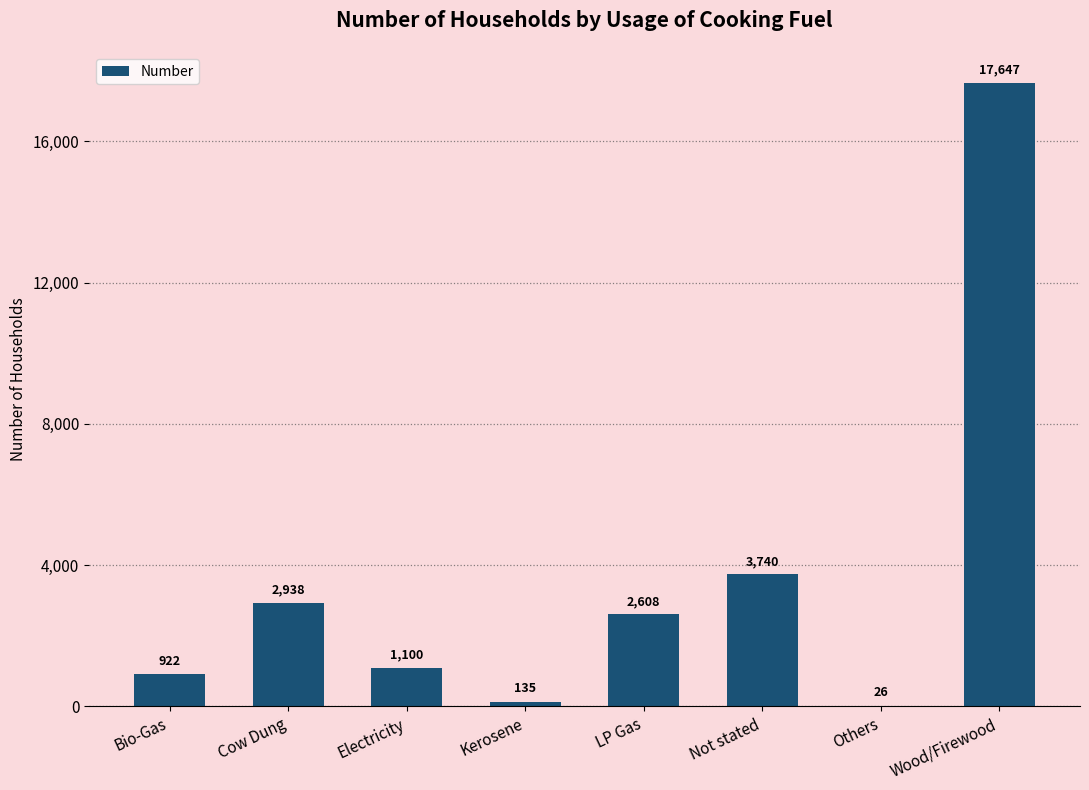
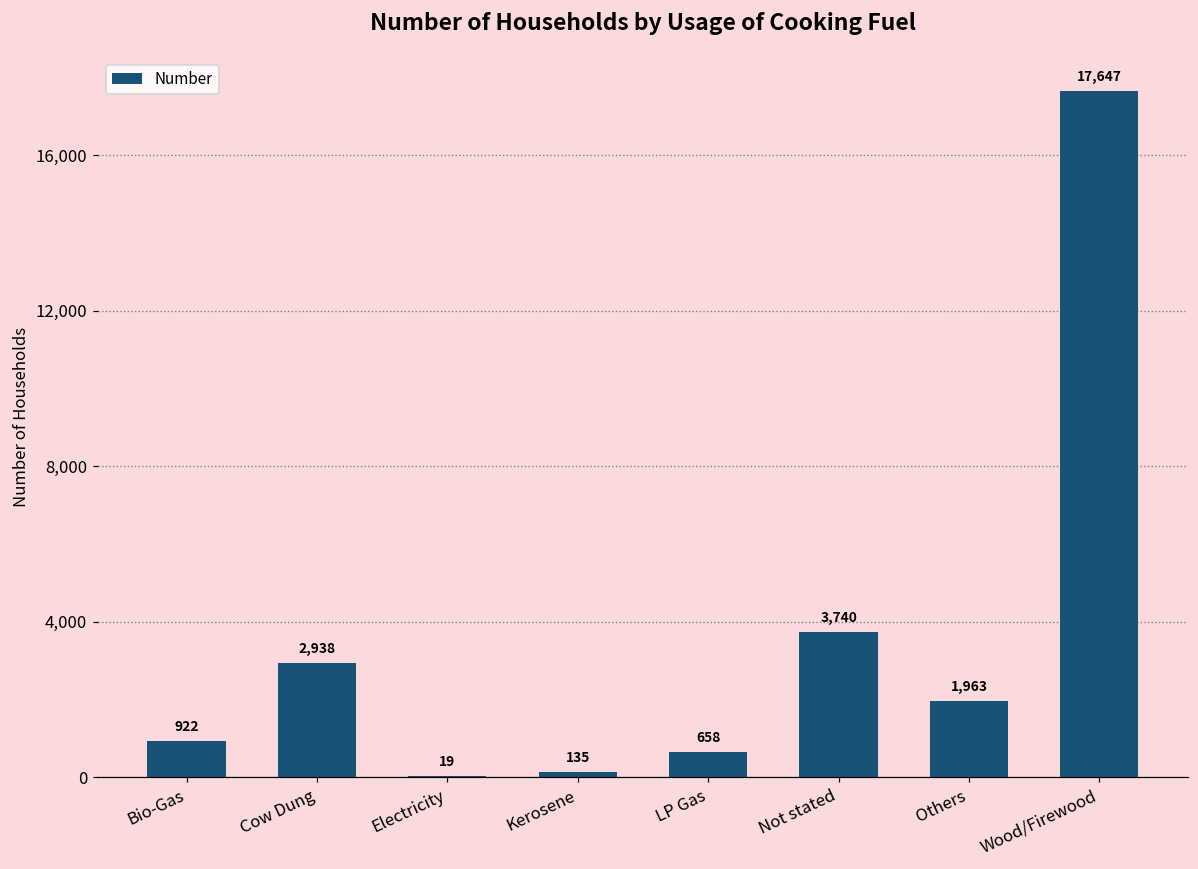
  {
    "Bio-Gas": "922",
    "Cow Dung": "2,938",
-   "Electricity": "1,100",
+   "Electricity": "19",
    "Kerosene": "135",
-   "LP Gas": "2,608",
+   "LP Gas": "658",
    "Not stated": "3,740",
-   "Others": "26",
+   "Others": "1,963",
    "Wood/Firewood": "17,647"
  }
